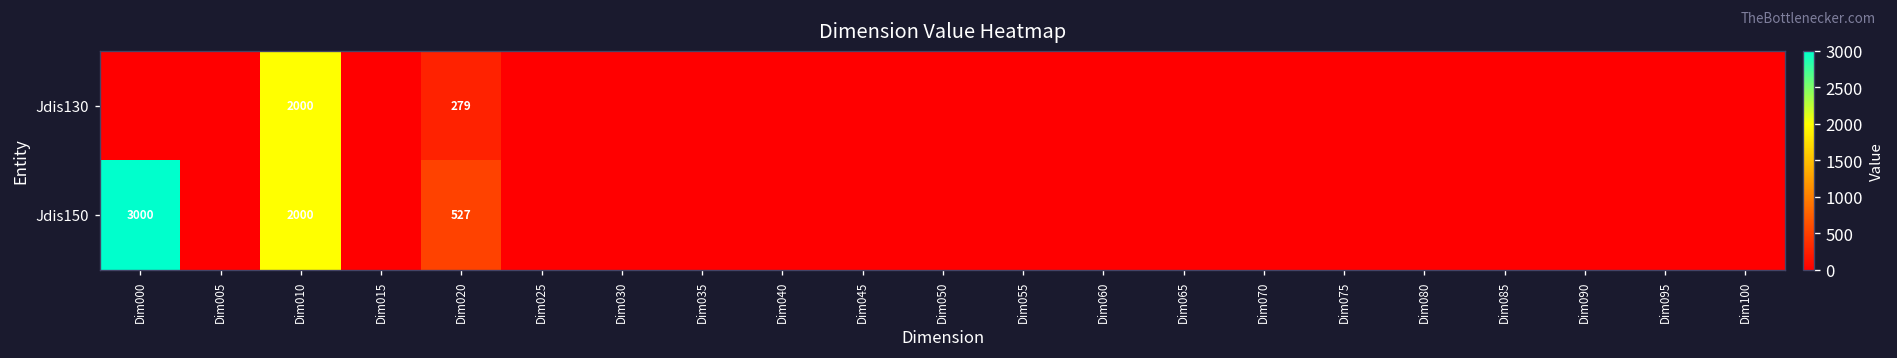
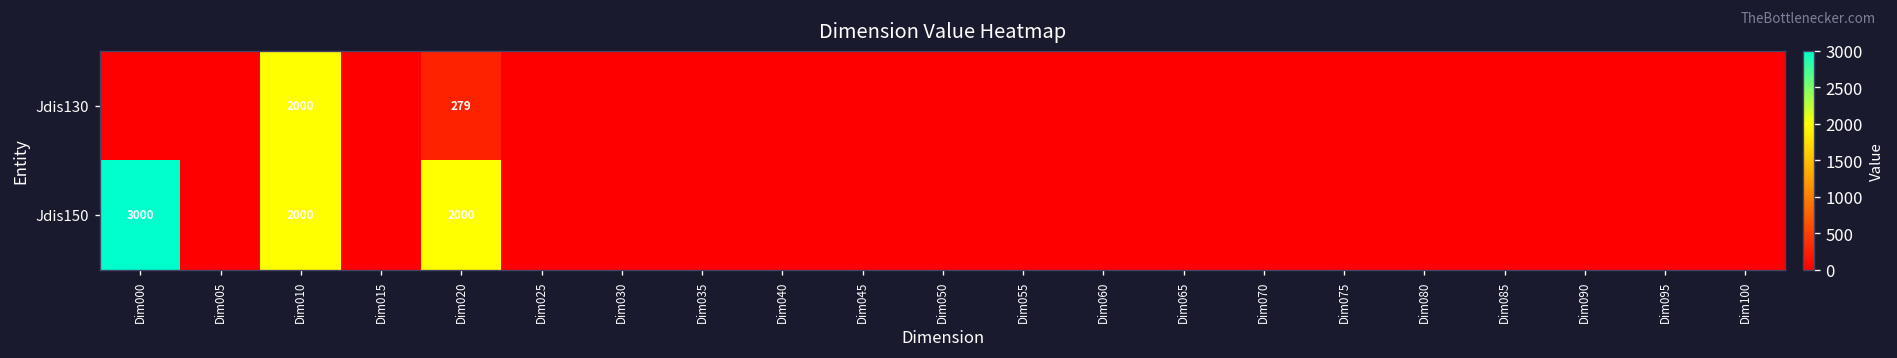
  {
    "Jdis130": {
      "Dim010": 2000,
      "Dim020": 279
    },
    "Jdis150": {
      "Dim000": 3000,
      "Dim010": 2000,
-     "Dim020": 527
+     "Dim020": 2000
    }
  }
